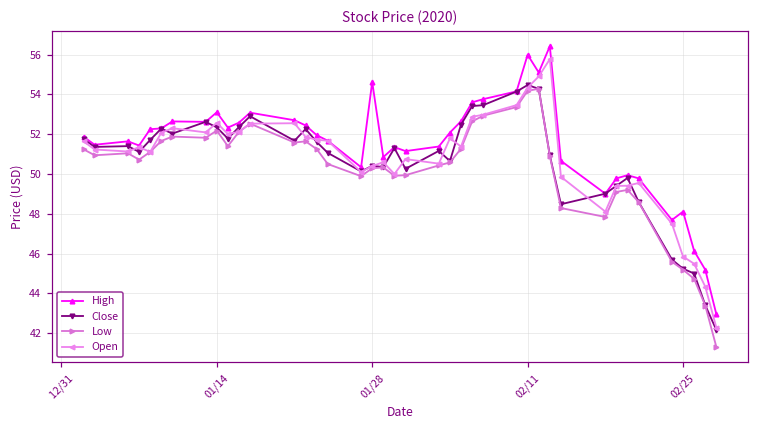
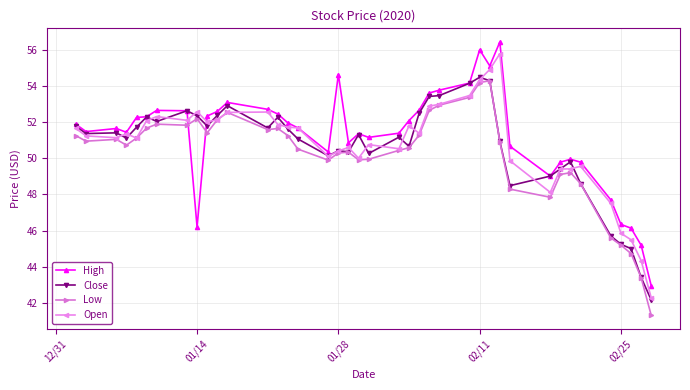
  {
    "High": {
-     "01/14": 53.1,
+     "01/14": 46.2,
      "01/28": 54.6,
      "02/11": 56.0,
-     "02/25": 48.1
+     "02/25": 46.3
    },
    "Close": {
      "01/14": 52.3
    }
  }
